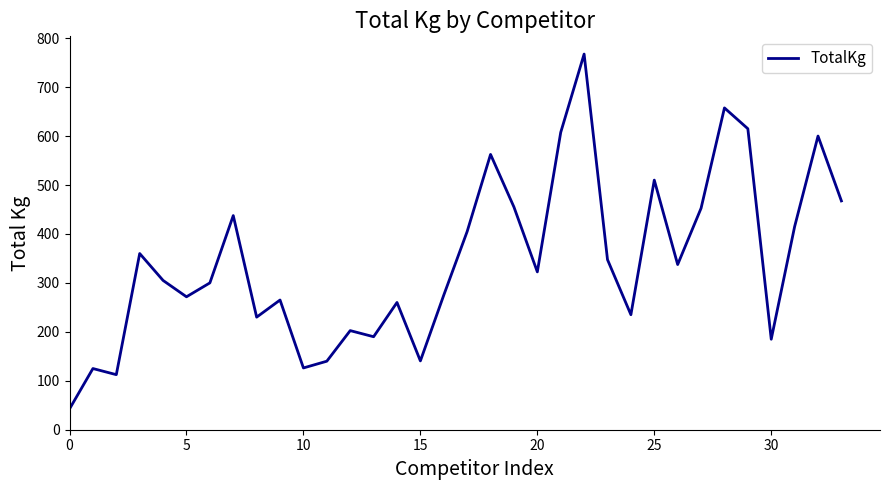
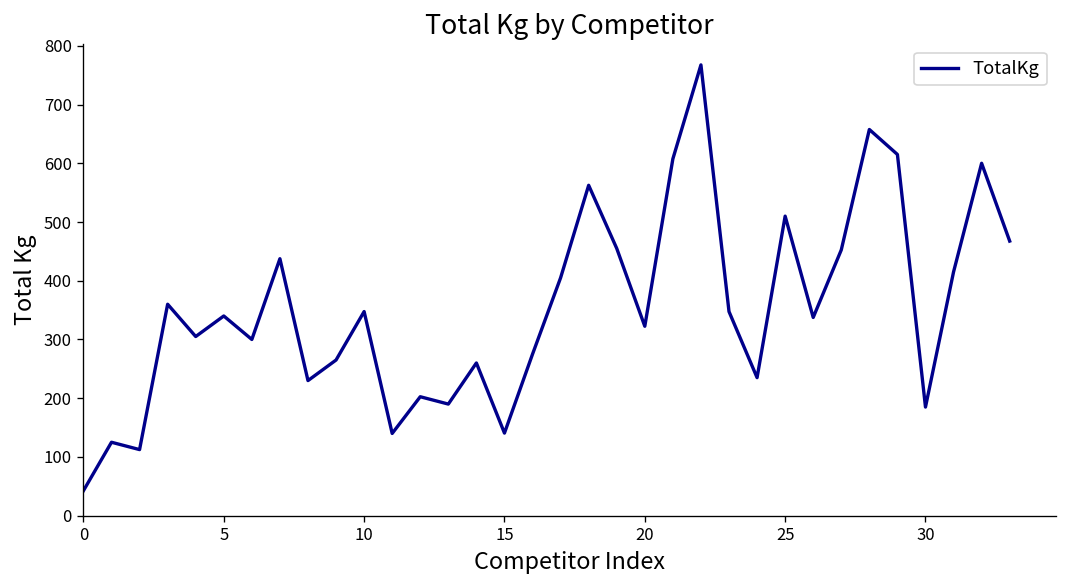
  {
    "0": 40,
-   "5": 270,
-   "10": 130,
+   "5": 340,
+   "10": 350,
    "15": 140,
    "20": 320,
    "25": 510,
    "30": 180
  }
